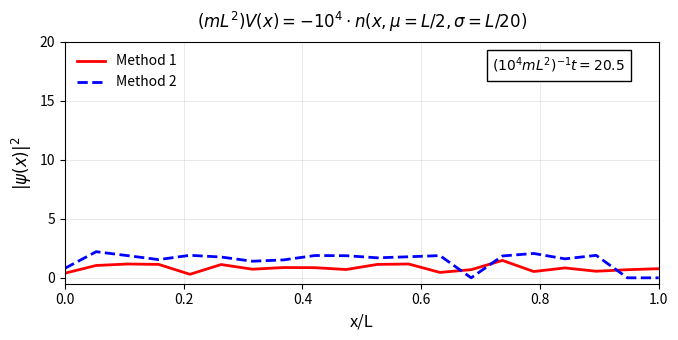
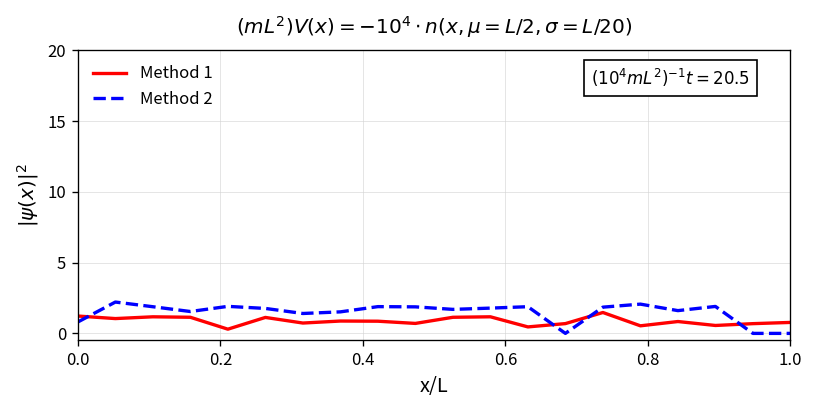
  {
    "Method 1": {
-     "0.0": 0.4,
+     "0.0": 1.2,
      "1.0": 0.8
    },
    "Method 2": {
      "0.0": 0.8,
      "1.0": 0.0
    }
  }
